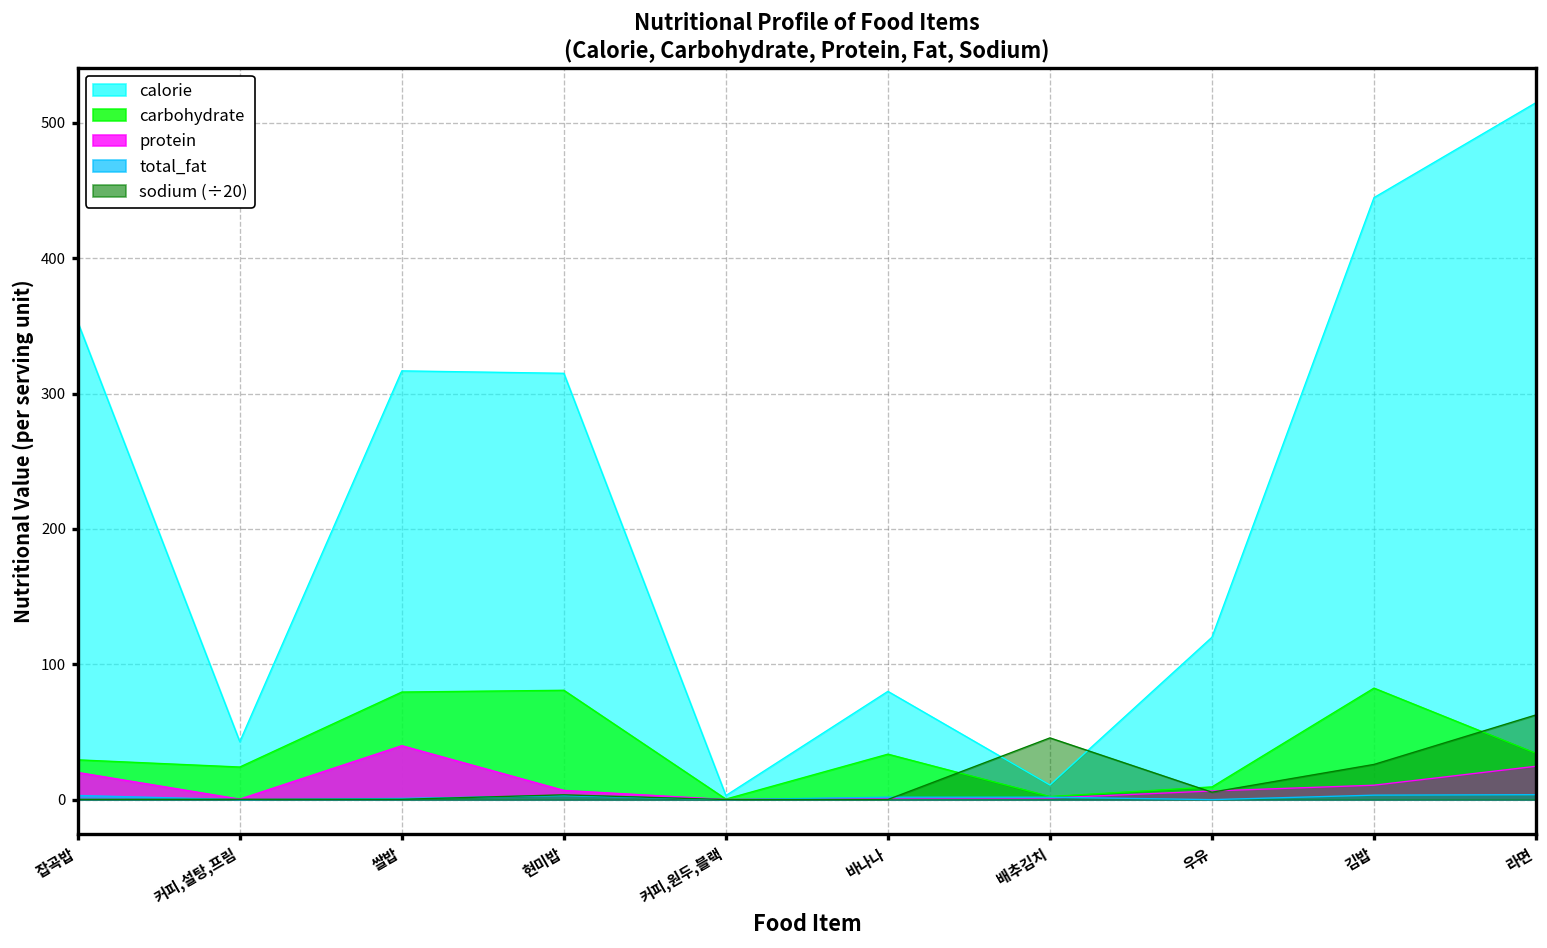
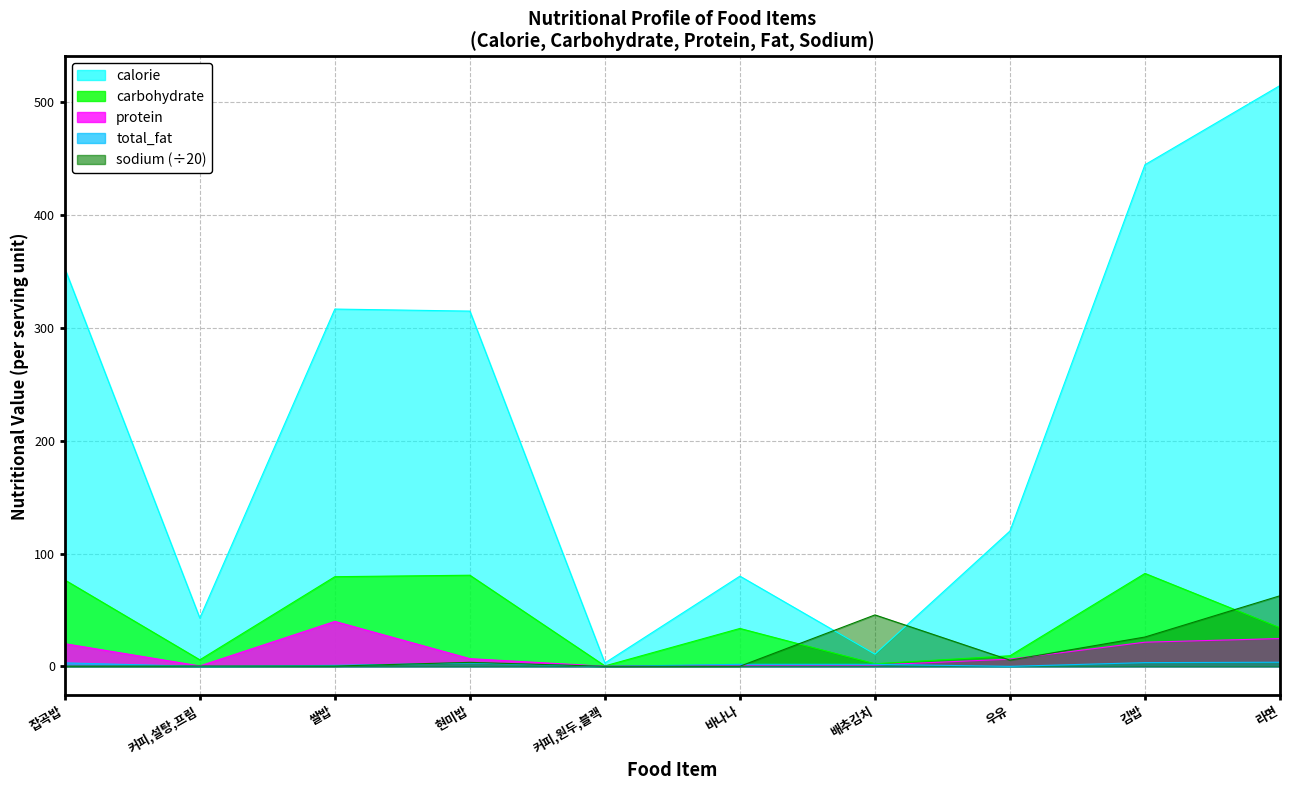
  {
    "carbohydrate": {
-     "잡곡밥": 29,
-     "커피,설탕,프림": 24,
+     "잡곡밥": 77,
+     "커피,설탕,프림": 6,
      "쌀밥": 80,
      "현미밥": 81,
      "바나나": 34,
      "우유": 9,
      "김밥": 82,
      "라면": 34
    },
    "protein": {
      "잡곡밥": 20,
      "쌀밥": 40,
      "현미밥": 7,
-     "김밥": 11,
+     "김밥": 21,
      "라면": 25
    },
    "sodium (÷20)": {
      "잡곡밥": 0,
      "배추김치": 46,
      "김밥": 26,
      "라면": 63
    }
  }
